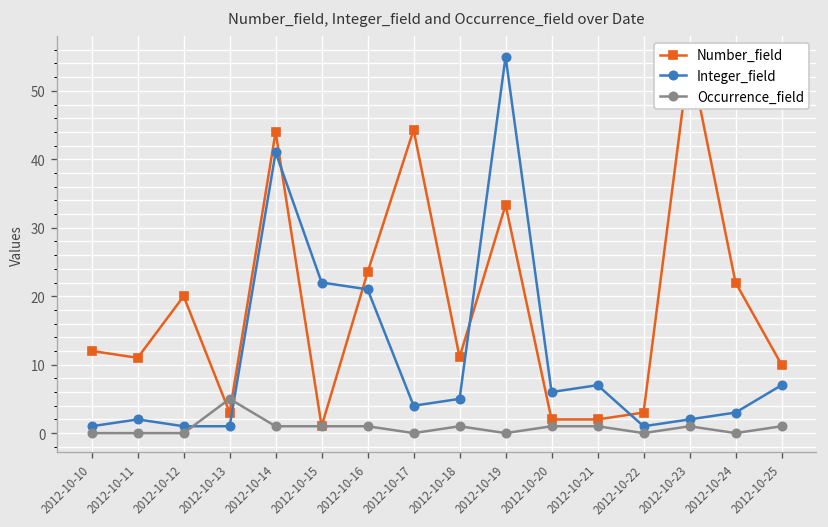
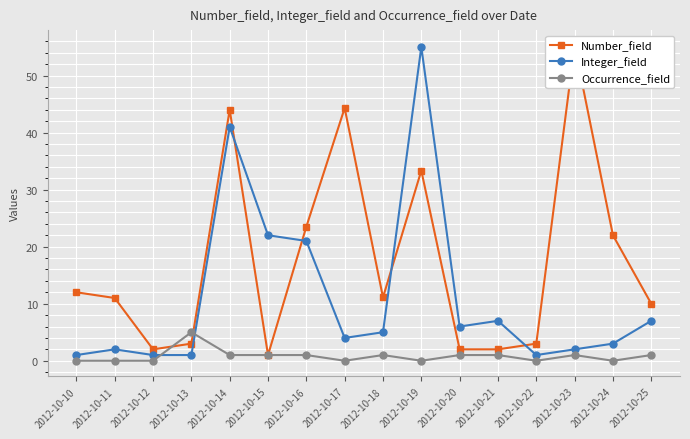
  {
    "Number_field": {
      "2012-10-10": 12,
      "2012-10-11": 11,
-     "2012-10-12": 20,
+     "2012-10-12": 2,
      "2012-10-13": 3,
      "2012-10-14": 44,
      "2012-10-16": 24,
      "2012-10-17": 44,
      "2012-10-18": 11,
      "2012-10-19": 33,
      "2012-10-20": 2,
      "2012-10-21": 2,
      "2012-10-22": 3,
      "2012-10-24": 22,
      "2012-10-25": 10
    },
    "Integer_field": {
      "2012-10-10": 1,
      "2012-10-11": 2,
      "2012-10-12": 1,
      "2012-10-13": 1,
      "2012-10-14": 41,
      "2012-10-15": 22,
      "2012-10-16": 21,
      "2012-10-17": 4,
      "2012-10-18": 5,
      "2012-10-19": 55,
      "2012-10-20": 6,
      "2012-10-21": 7,
      "2012-10-22": 1,
      "2012-10-23": 2,
      "2012-10-24": 3,
      "2012-10-25": 7
    },
    "Occurrence_field": {
      "2012-10-10": 0,
      "2012-10-11": 0,
      "2012-10-12": 0,
      "2012-10-13": 5,
      "2012-10-14": 1,
      "2012-10-16": 1,
      "2012-10-17": 0,
      "2012-10-18": 1,
      "2012-10-19": 0,
      "2012-10-20": 1,
      "2012-10-21": 1,
      "2012-10-22": 0,
      "2012-10-23": 1,
      "2012-10-24": 0,
      "2012-10-25": 1
    }
  }
